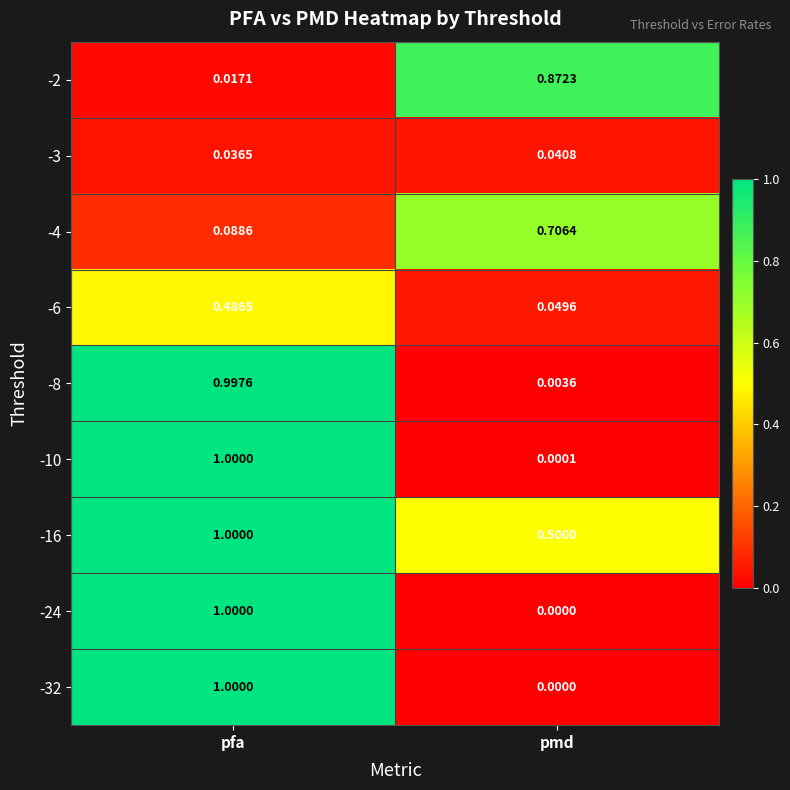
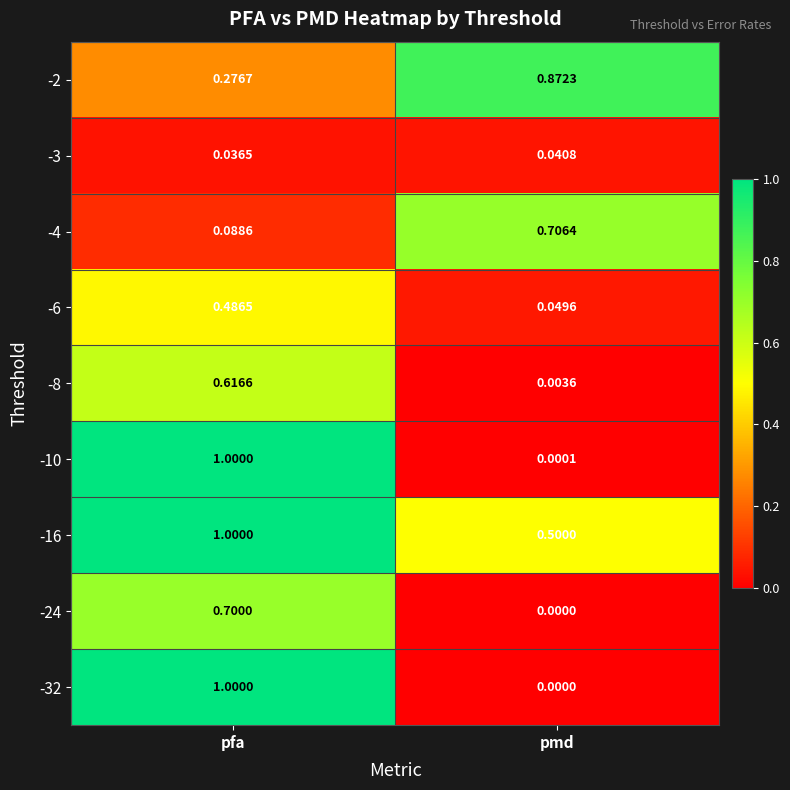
  {
    "-2": {
-     "pfa": 0.0171,
+     "pfa": 0.2767,
      "pmd": 0.8723
    },
    "-3": {
      "pfa": 0.0365,
      "pmd": 0.0408
    },
    "-4": {
      "pfa": 0.0886,
      "pmd": 0.7064
    },
    "-6": {
      "pfa": 0.4865,
      "pmd": 0.0496
    },
    "-8": {
-     "pfa": 0.9976,
+     "pfa": 0.6166,
      "pmd": 0.0036
    },
    "-10": {
      "pfa": 1.0000,
      "pmd": 0.0001
    },
    "-16": {
      "pfa": 1.0000,
      "pmd": 0.5000
    },
    "-24": {
-     "pfa": 1.0000,
+     "pfa": 0.7000,
      "pmd": 0.0000
    },
    "-32": {
      "pfa": 1.0000,
      "pmd": 0.0000
    }
  }
